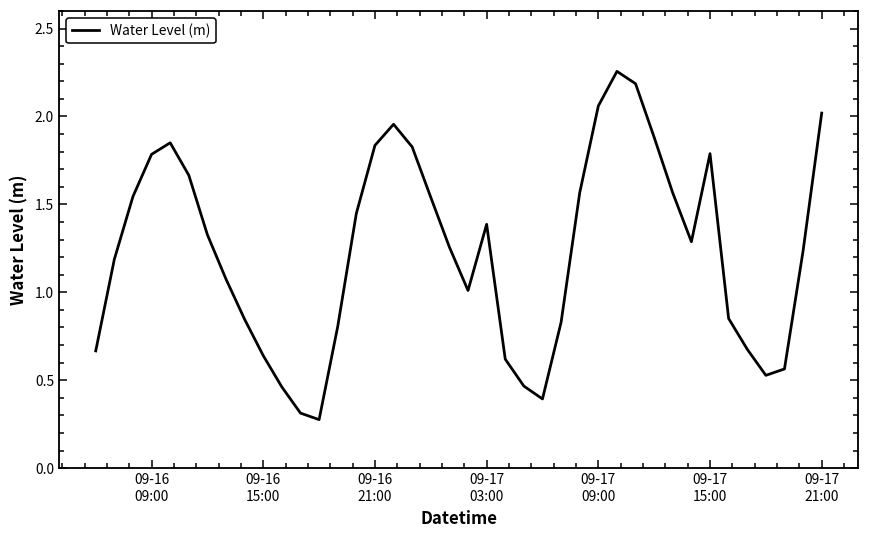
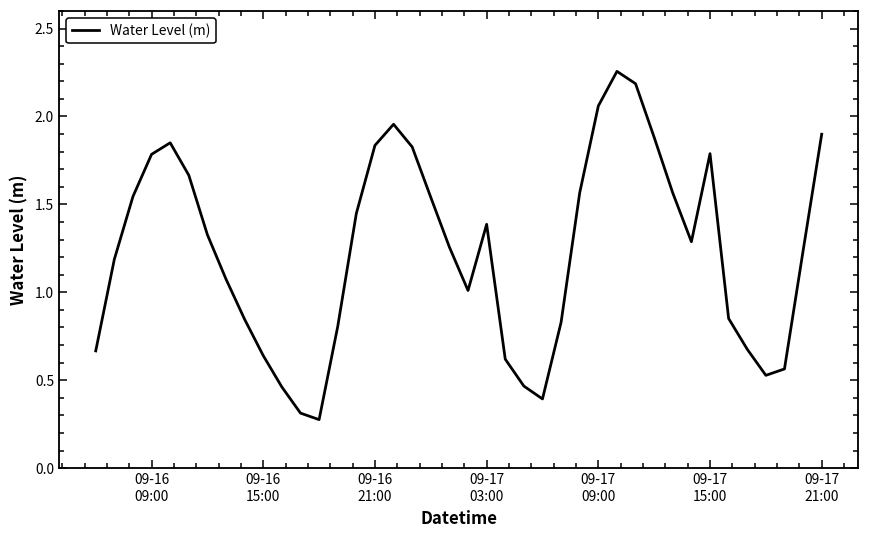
  {
    "09-16 09:00": 1.78,
    "09-16 15:00": 0.64,
    "09-16 21:00": 1.84,
    "09-17 03:00": 1.39,
    "09-17 09:00": 2.06,
    "09-17 15:00": 1.79,
-   "09-17 21:00": 2.02
+   "09-17 21:00": 1.90
  }
